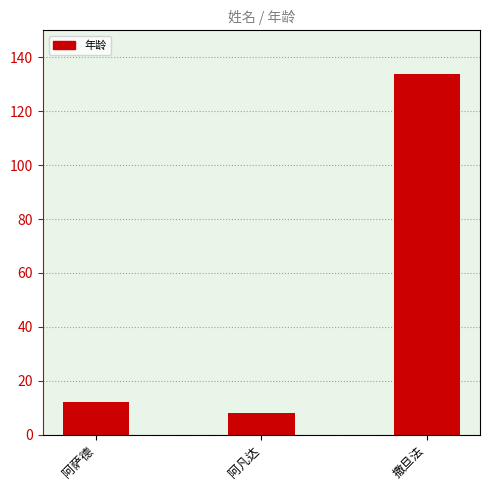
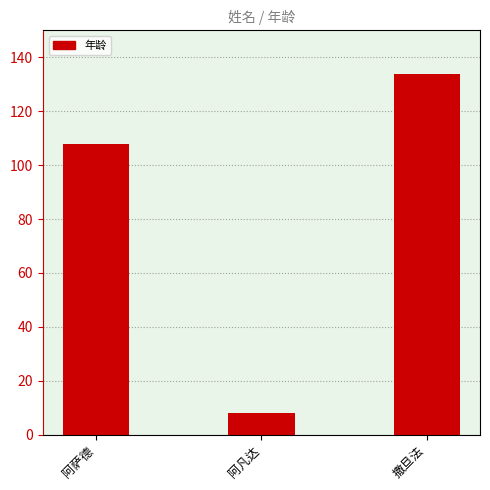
  {
-   "阿萨德": 12,
+   "阿萨德": 108,
    "阿凡达": 8,
    "撒旦法": 134
  }
